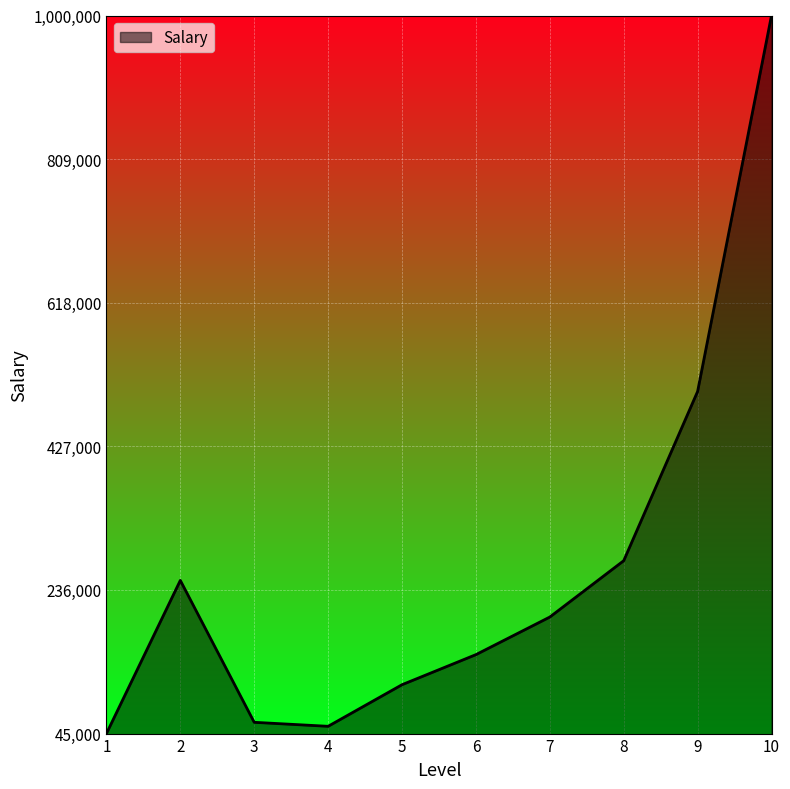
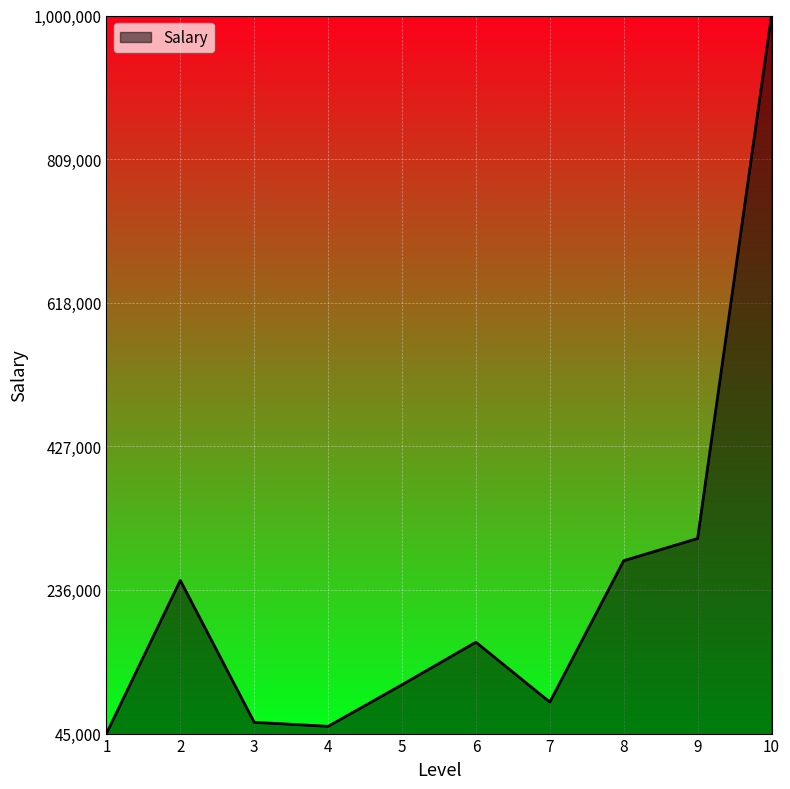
  {
    "1": "50,000",
    "2": "250,000",
    "3": "60,000",
    "4": "50,000",
    "5": "110,000",
-   "6": "150,000",
-   "7": "200,000",
+   "6": "170,000",
+   "7": "90,000",
    "8": "270,000",
-   "9": "500,000",
+   "9": "300,000",
    "10": "1,000,000"
  }
